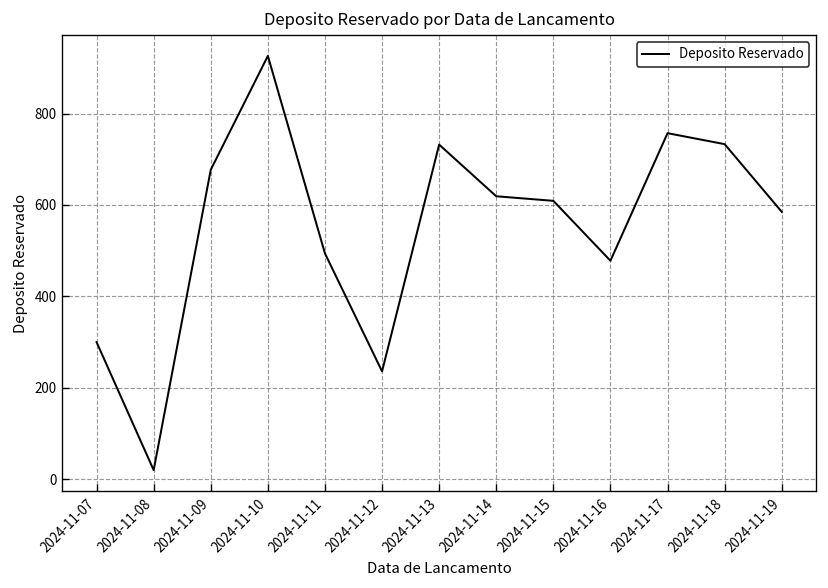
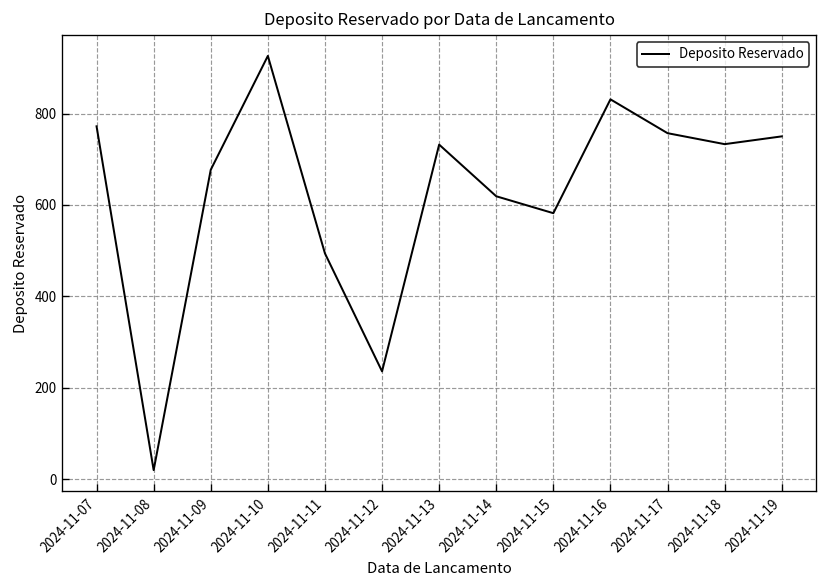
  {
-   "2024-11-07": 300,
+   "2024-11-07": 770,
    "2024-11-08": 20,
    "2024-11-09": 680,
    "2024-11-10": 930,
    "2024-11-11": 490,
    "2024-11-12": 240,
    "2024-11-13": 730,
    "2024-11-14": 620,
-   "2024-11-15": 610,
-   "2024-11-16": 480,
+   "2024-11-15": 580,
+   "2024-11-16": 830,
    "2024-11-17": 760,
    "2024-11-18": 730,
-   "2024-11-19": 590
+   "2024-11-19": 750
  }
